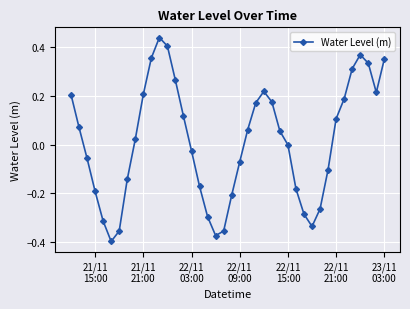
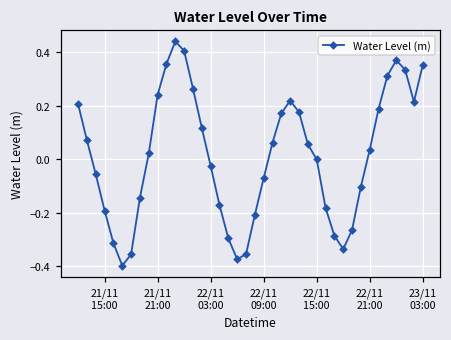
  {
    "21/11 15:00": -0.19,
-   "21/11 21:00": 0.21,
+   "21/11 21:00": 0.24,
    "22/11 03:00": -0.03,
    "22/11 09:00": -0.07,
    "22/11 15:00": 0.00,
-   "22/11 21:00": 0.11,
+   "22/11 21:00": 0.04,
    "23/11 03:00": 0.35
  }
